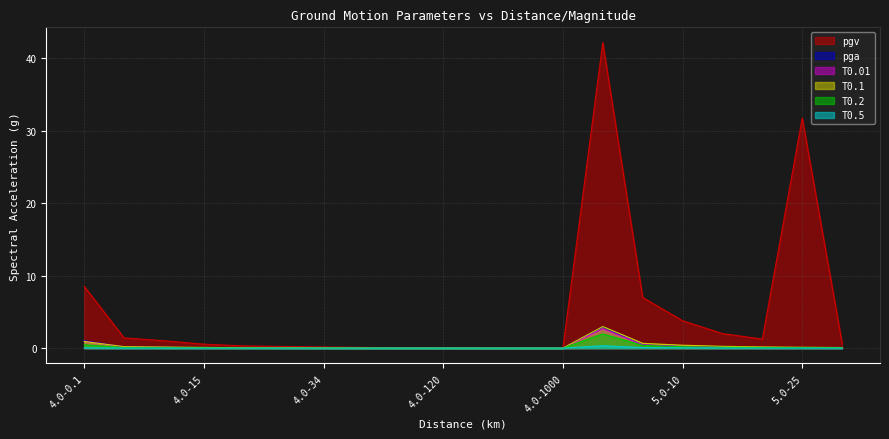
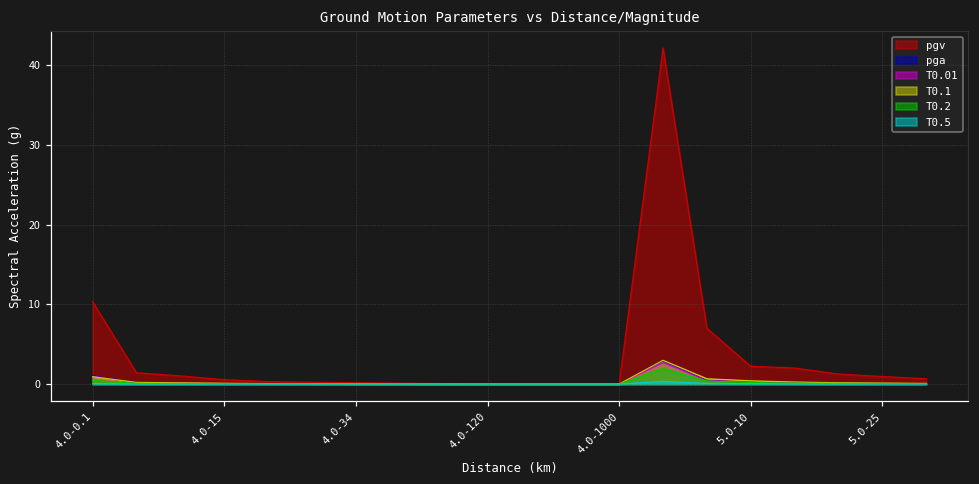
  {
    "pgv": {
-     "4.0-0.1": 9,
+     "4.0-0.1": 10,
      "4.0-15": 1,
-     "5.0-10": 4,
-     "5.0-25": 32
+     "5.0-10": 2,
+     "5.0-25": 1
    },
    "T0.2": {
      "4.0-0.1": 0
    },
    "T0.5": {
      "4.0-0.1": 0
    }
  }
